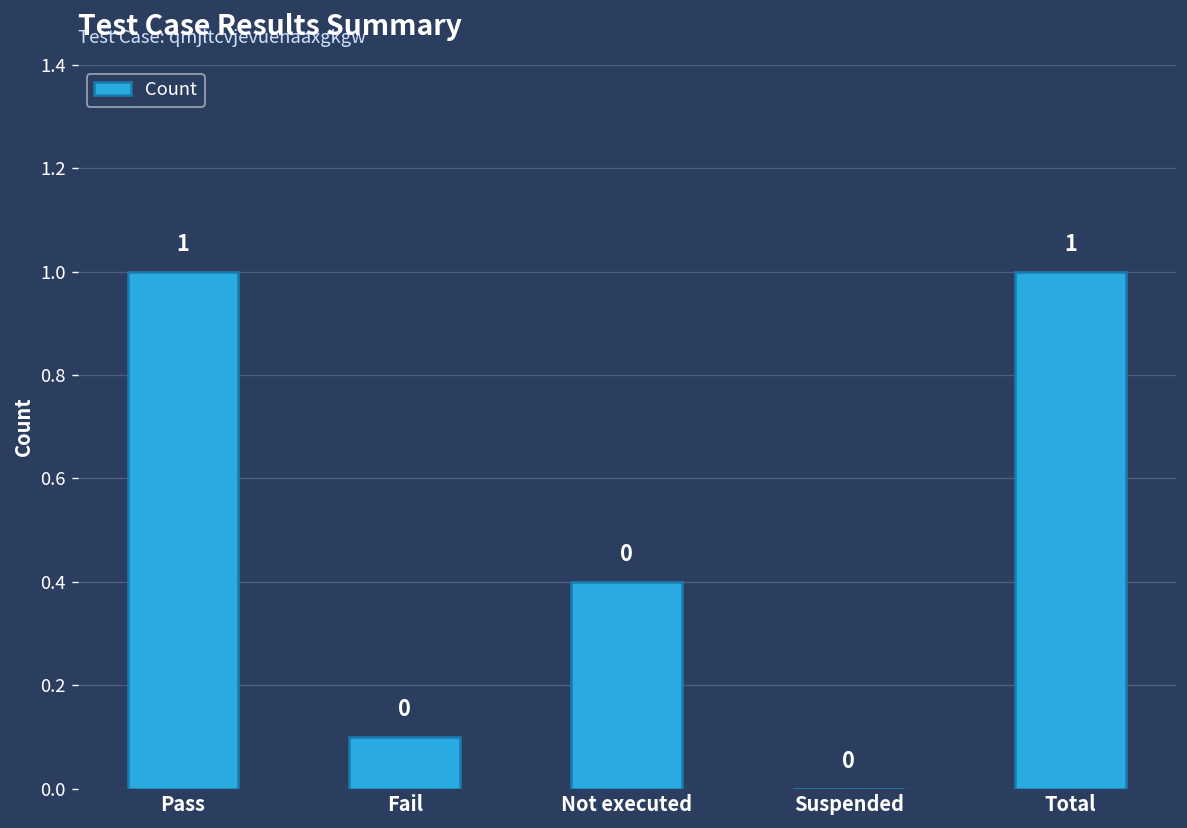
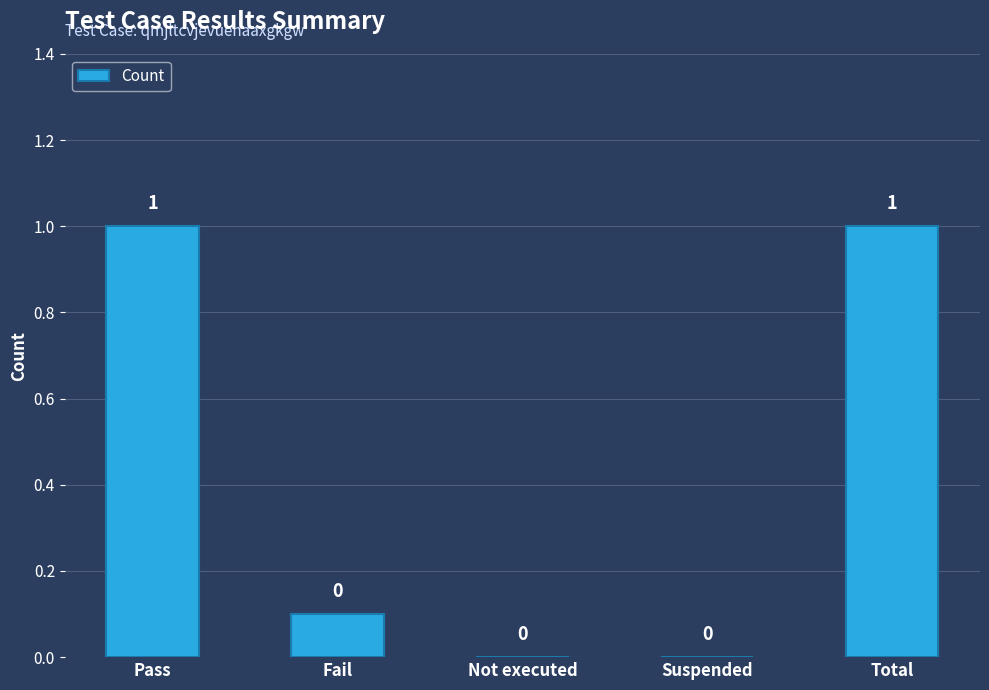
  {
-   "Not executed": 0.4
+   "Not executed": 0.0
  }
